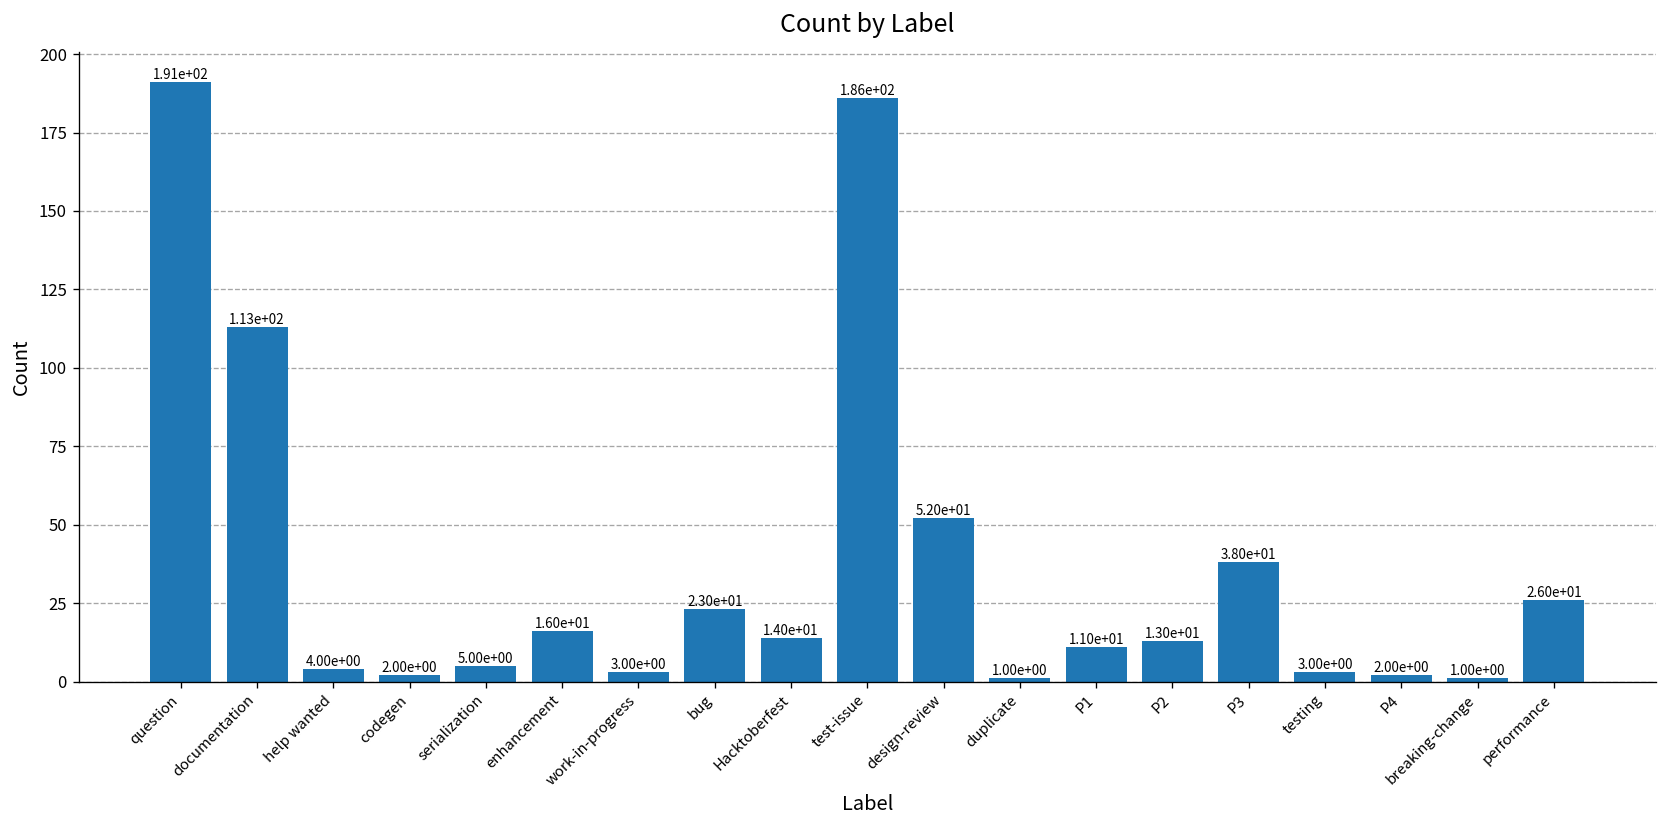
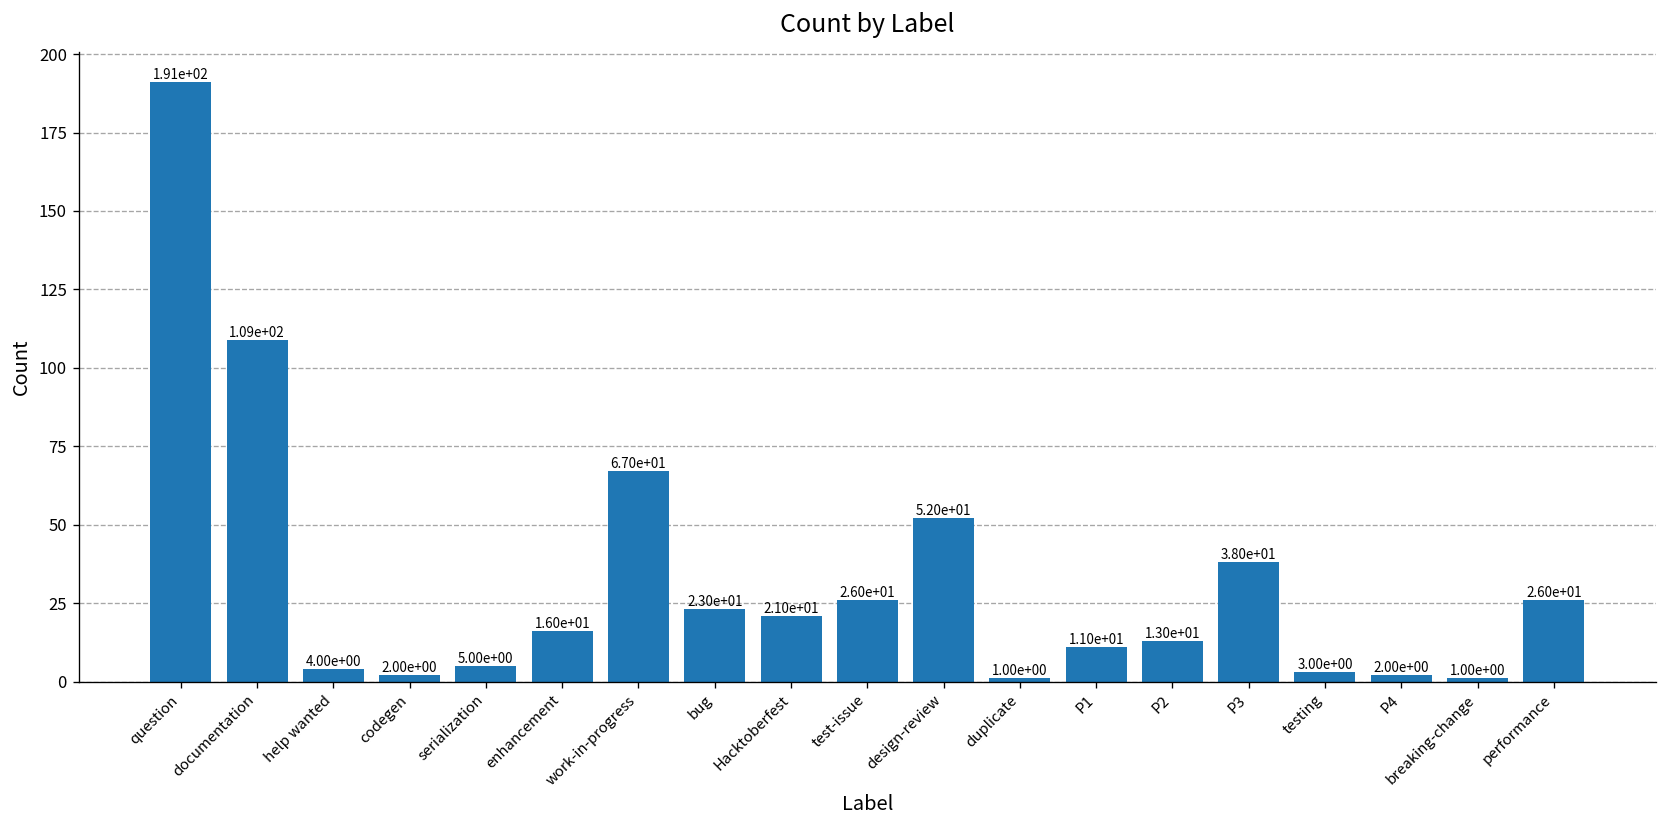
  {
    "question": "1.91e+02",
-   "documentation": "1.13e+02",
+   "documentation": "1.09e+02",
    "help wanted": "4.00e+00",
    "codegen": "2.00e+00",
    "serialization": "5.00e+00",
    "enhancement": "1.60e+01",
-   "work-in-progress": "3.00e+00",
+   "work-in-progress": "6.70e+01",
    "bug": "2.30e+01",
-   "Hacktoberfest": "1.40e+01",
-   "test-issue": "1.86e+02",
+   "Hacktoberfest": "2.10e+01",
+   "test-issue": "2.60e+01",
    "design-review": "5.20e+01",
    "duplicate": "1.00e+00",
    "P1": "1.10e+01",
    "P2": "1.30e+01",
    "P3": "3.80e+01",
    "testing": "3.00e+00",
    "P4": "2.00e+00",
    "breaking-change": "1.00e+00",
    "performance": "2.60e+01"
  }
